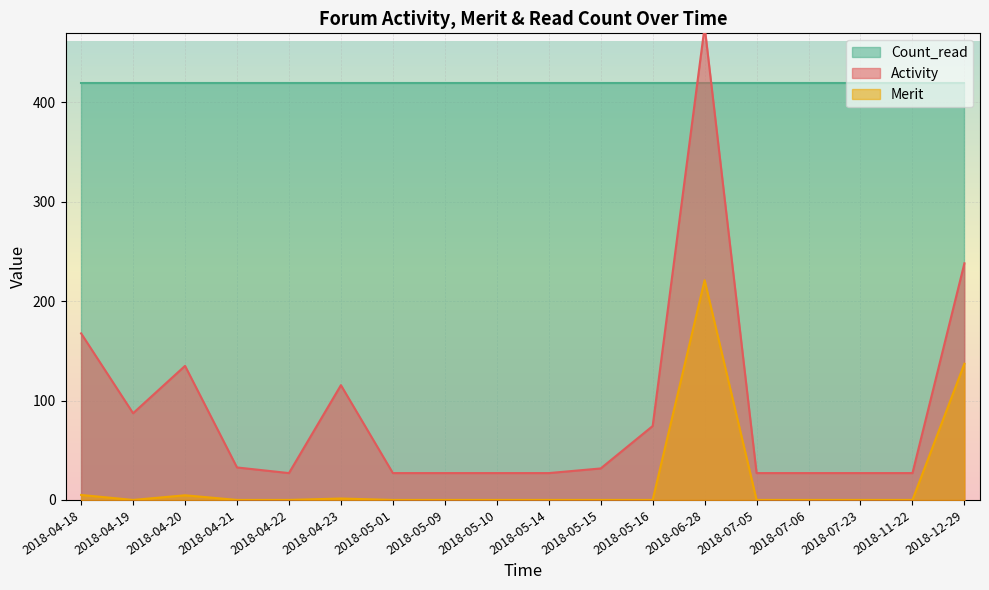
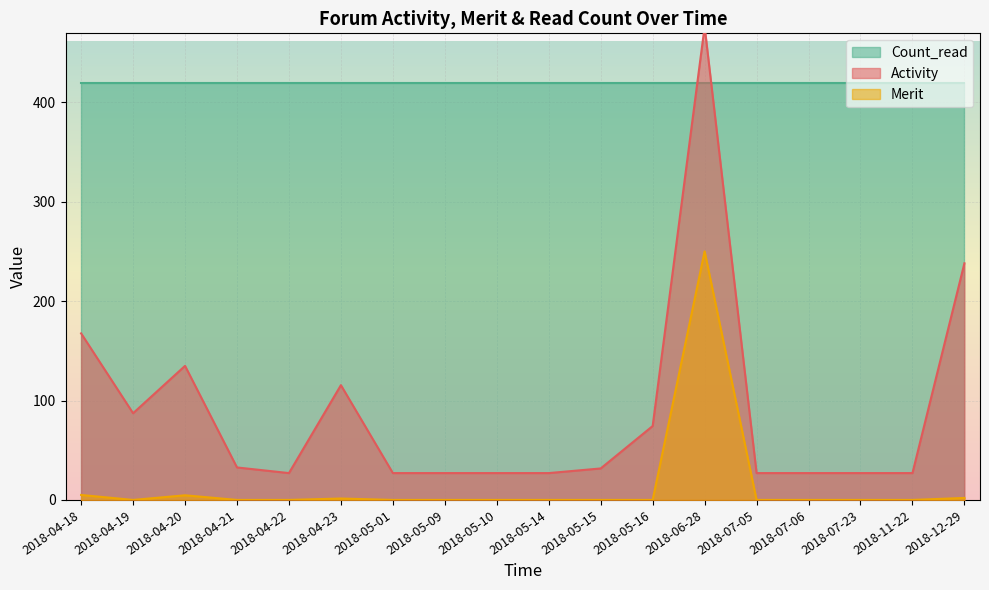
  {
    "Count_read": {
      "2018-04-18": 420,
      "2018-04-19": 420,
      "2018-04-20": 420,
      "2018-04-21": 420,
      "2018-04-22": 420,
      "2018-04-23": 420,
      "2018-05-01": 420,
      "2018-05-09": 420,
      "2018-05-10": 420,
      "2018-05-14": 420,
      "2018-05-15": 420,
      "2018-05-16": 420,
      "2018-06-28": 420,
      "2018-07-05": 420,
      "2018-07-06": 420
    },
    "Activity": {
      "2018-04-18": 170,
      "2018-04-19": 90,
      "2018-04-20": 130,
      "2018-04-21": 30,
      "2018-04-22": 30,
      "2018-04-23": 120,
      "2018-05-01": 30,
      "2018-05-09": 30,
      "2018-05-10": 30,
      "2018-05-14": 30,
      "2018-05-15": 30,
      "2018-05-16": 70,
      "2018-07-05": 30,
      "2018-07-06": 30,
      "2018-07-23": 30,
      "2018-11-22": 30,
      "2018-12-29": 240
    },
    "Merit": {
      "2018-04-18": 10,
      "2018-04-19": 0,
      "2018-04-20": 0,
      "2018-04-21": 0,
      "2018-04-22": 0,
      "2018-04-23": 0,
      "2018-05-01": 0,
      "2018-05-09": 0,
      "2018-05-10": 0,
      "2018-05-14": 0,
      "2018-05-15": 0,
      "2018-05-16": 0,
-     "2018-06-28": 220,
+     "2018-06-28": 250,
      "2018-07-05": 0,
      "2018-07-06": 0,
      "2018-07-23": 0,
      "2018-11-22": 0,
-     "2018-12-29": 140
+     "2018-12-29": 0
    }
  }
